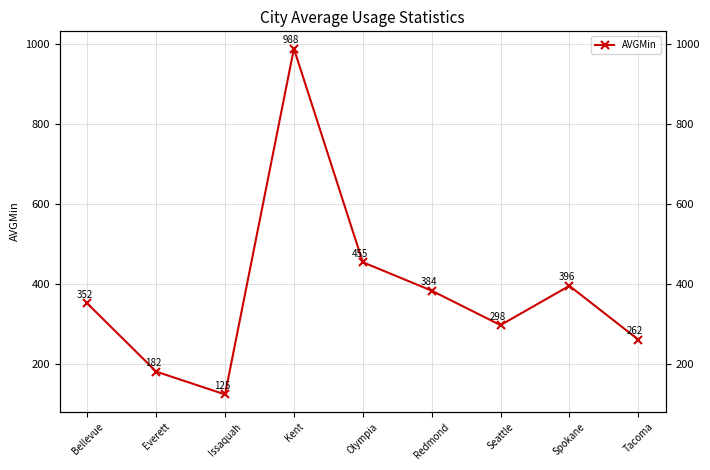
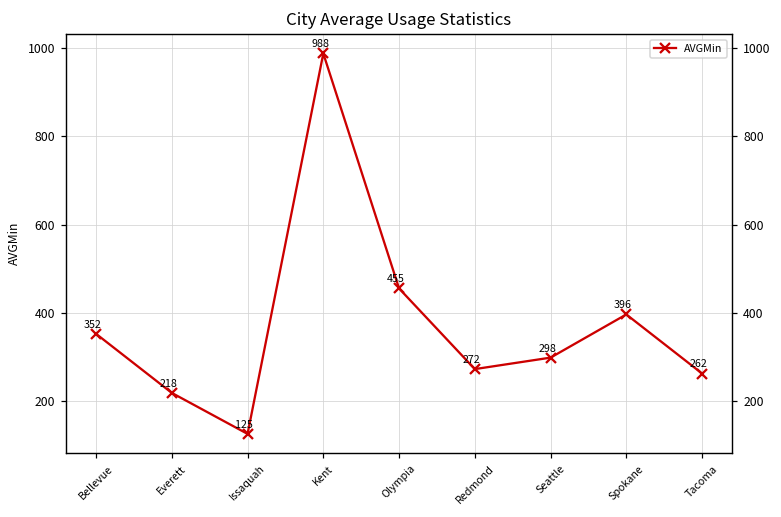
  {
    "Bellevue": 352,
-   "Everett": 182,
+   "Everett": 218,
    "Issaquah": 125,
    "Kent": 988,
    "Olympia": 455,
-   "Redmond": 384,
+   "Redmond": 272,
    "Seattle": 298,
    "Spokane": 396,
    "Tacoma": 262
  }
